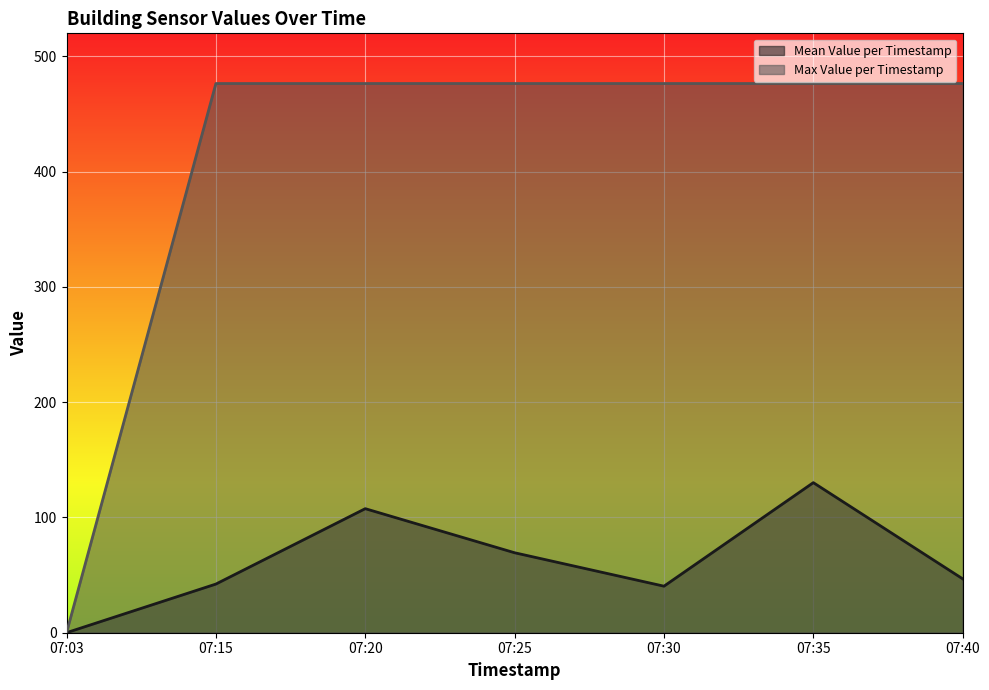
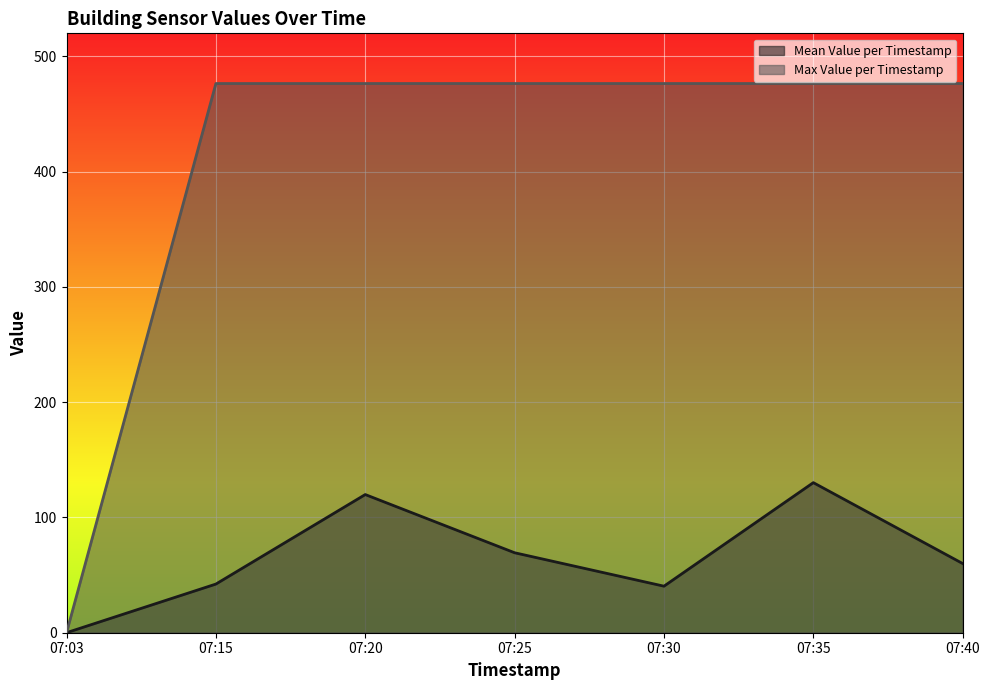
  {
    "Mean Value per Timestamp": {
      "07:15": 42,
-     "07:20": 108,
+     "07:20": 120,
      "07:25": 69,
      "07:30": 40,
      "07:35": 130,
-     "07:40": 47
+     "07:40": 60
    },
    "Max Value per Timestamp": {
      "07:15": 476,
      "07:20": 476,
      "07:25": 476,
      "07:30": 476,
      "07:35": 476,
      "07:40": 476
    }
  }
